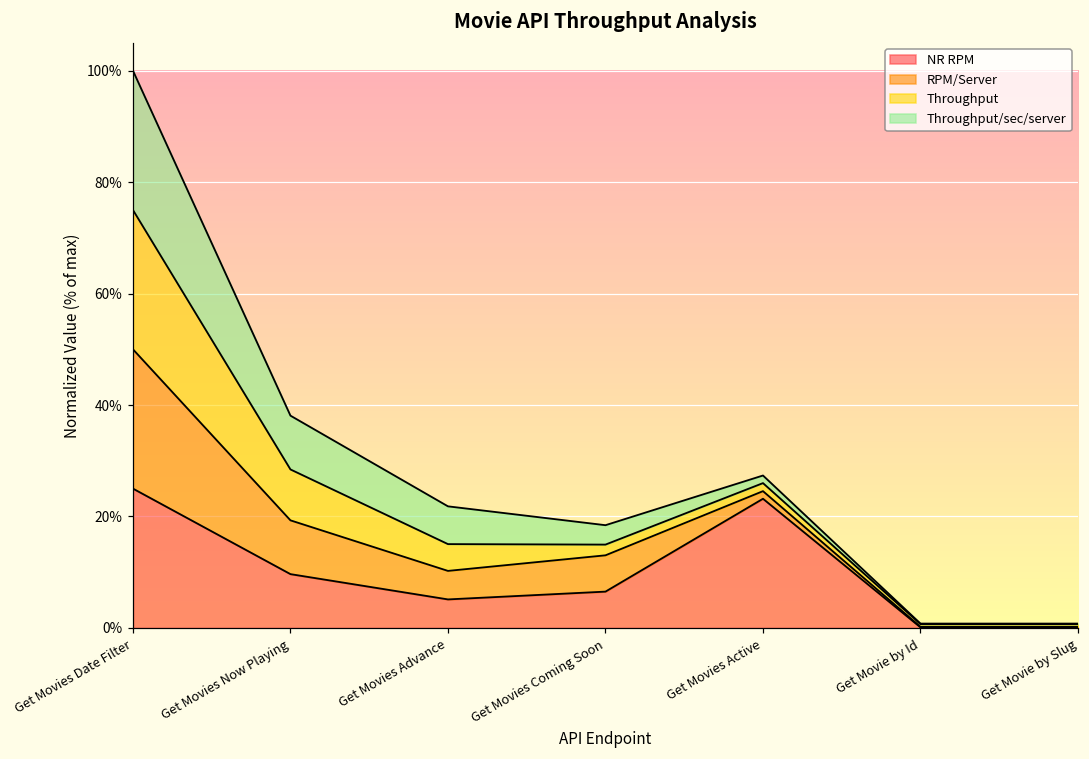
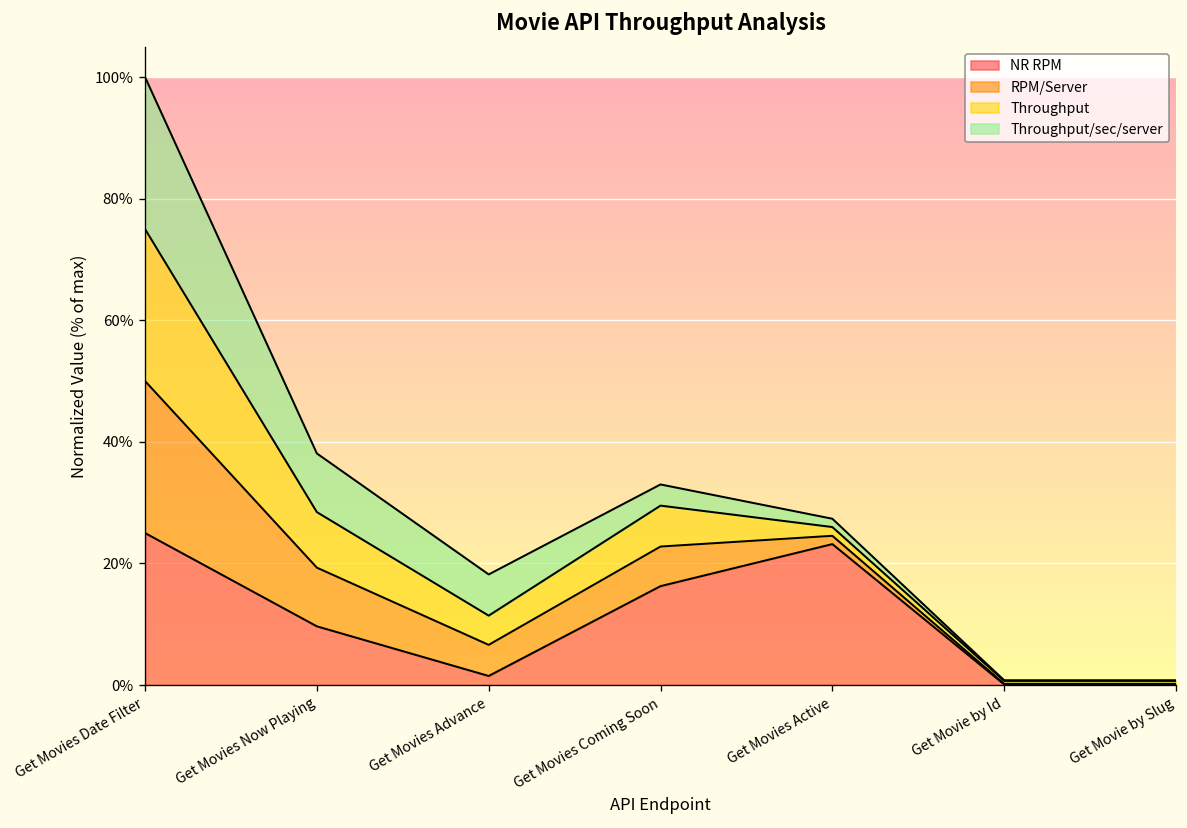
  {
    "NR RPM": {
      "Get Movies Date Filter": "25%",
      "Get Movies Now Playing": "10%",
-     "Get Movies Advance": "5%",
-     "Get Movies Coming Soon": "7%",
+     "Get Movies Advance": "1%",
+     "Get Movies Coming Soon": "16%",
      "Get Movies Active": "23%"
    },
    "RPM/Server": {
      "Get Movies Date Filter": "25%",
      "Get Movies Now Playing": "10%",
      "Get Movies Advance": "5%",
      "Get Movies Coming Soon": "7%",
      "Get Movies Active": "1%"
    },
    "Throughput": {
      "Get Movies Date Filter": "25%",
      "Get Movies Now Playing": "9%",
      "Get Movies Advance": "5%",
-     "Get Movies Coming Soon": "2%",
+     "Get Movies Coming Soon": "7%",
      "Get Movies Active": "1%"
    },
    "Throughput/sec/server": {
      "Get Movies Date Filter": "25%",
      "Get Movies Now Playing": "10%",
      "Get Movies Advance": "7%",
      "Get Movies Coming Soon": "3%",
      "Get Movies Active": "1%"
    }
  }
